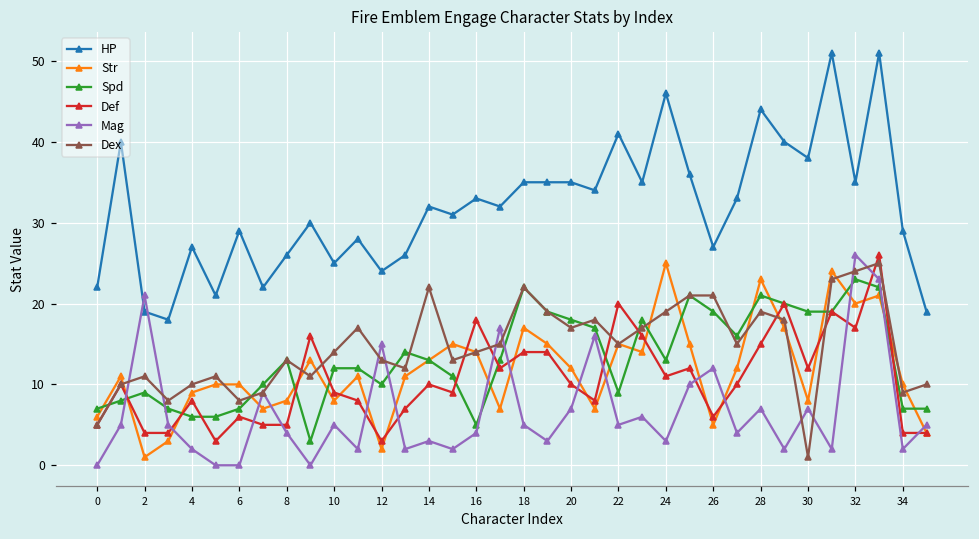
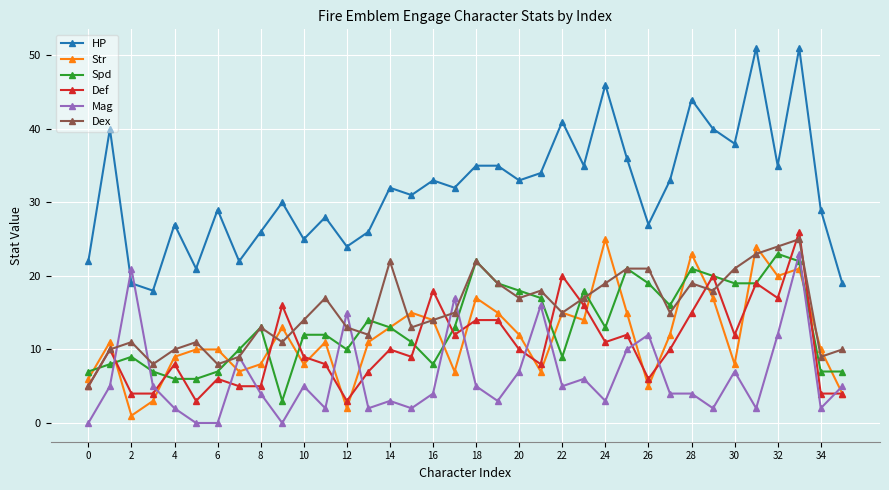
  {
    "HP": {
      "0": 22,
      "2": 19,
      "4": 27,
      "6": 29,
      "8": 26,
      "10": 25,
      "12": 24,
      "14": 32,
      "16": 33,
      "18": 35,
-     "20": 35,
+     "20": 33,
      "22": 41,
      "24": 46,
      "26": 27,
      "28": 44,
      "30": 38,
      "32": 35,
      "34": 29
    },
    "Str": {
      "0": 6,
      "2": 1,
      "4": 9,
      "6": 10,
      "8": 8,
      "10": 8,
      "12": 2,
      "18": 17,
      "20": 12,
      "24": 25,
      "26": 5,
      "28": 23,
      "30": 8,
      "32": 20,
      "34": 10
    },
    "Spd": {
      "0": 7,
      "2": 9,
      "4": 6,
      "6": 7,
      "10": 12,
      "12": 10,
-     "16": 5,
+     "16": 8,
      "20": 18,
      "22": 9,
      "24": 13,
      "26": 19,
      "28": 21,
      "30": 19,
      "32": 23,
      "34": 7
    },
    "Def": {
      "2": 4,
      "4": 8,
      "6": 6,
      "8": 5,
      "10": 9,
      "12": 3,
      "14": 10,
      "16": 18,
      "18": 14,
      "20": 10,
      "22": 20,
      "24": 11,
      "26": 6,
      "28": 15,
      "30": 12,
      "32": 17,
      "34": 4
    },
    "Mag": {
      "0": 0,
      "2": 21,
      "4": 2,
      "6": 0,
      "8": 4,
      "10": 5,
      "12": 15,
      "14": 3,
      "16": 4,
      "18": 5,
      "20": 7,
      "22": 5,
      "24": 3,
      "26": 12,
-     "28": 7,
+     "28": 4,
      "30": 7,
-     "32": 26,
+     "32": 12,
      "34": 2
    },
    "Dex": {
      "2": 11,
      "4": 10,
      "6": 8,
      "10": 14,
      "12": 13,
      "14": 22,
      "20": 17,
      "24": 19,
      "26": 21,
      "28": 19,
-     "30": 1,
+     "30": 21,
      "32": 24,
      "34": 9
    }
  }
